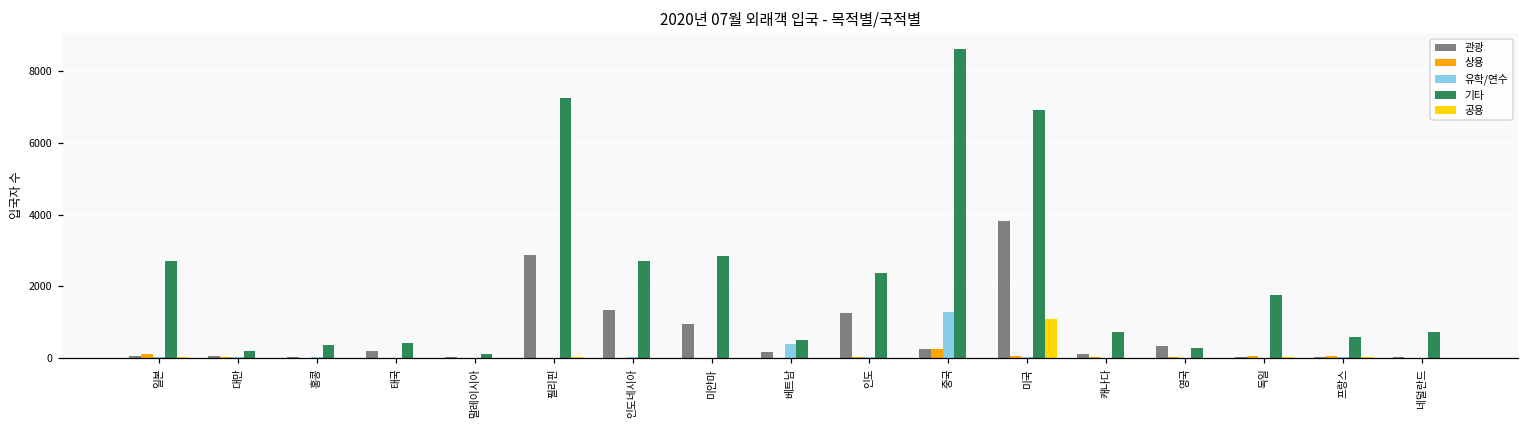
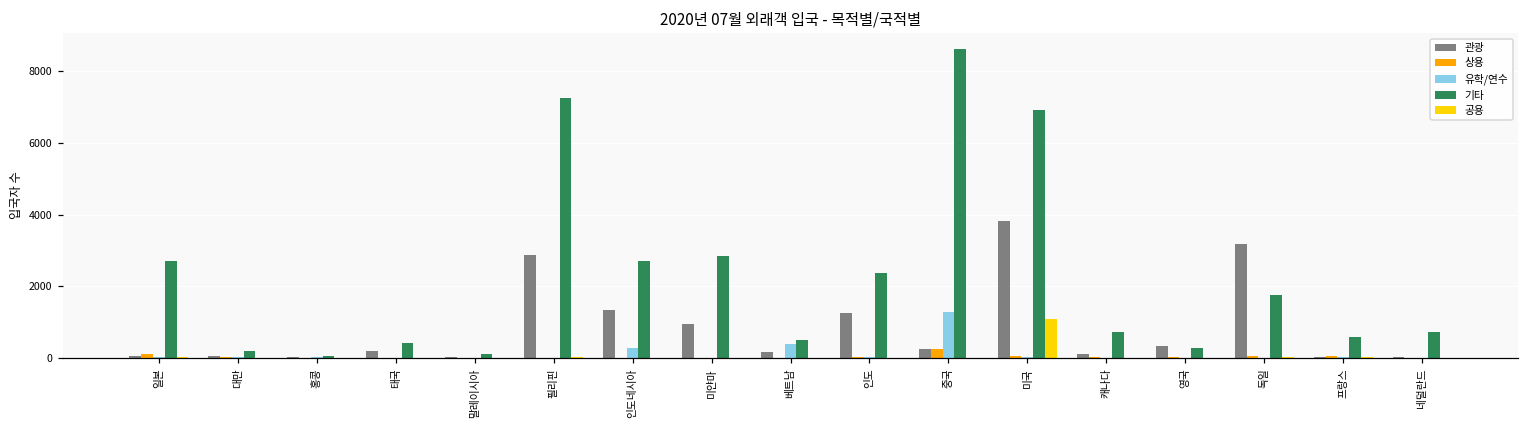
  {
    "관광": {
      "태국": 200,
      "필리핀": 2900,
      "인도네시아": 1300,
      "미얀마": 1000,
      "베트남": 200,
      "인도": 1300,
      "중국": 300,
      "미국": 3800,
      "캐나다": 100,
      "영국": 300,
-     "독일": 0
+     "독일": 3200
    },
    "유학/연수": {
-     "인도네시아": 0,
+     "인도네시아": 300,
      "베트남": 400,
      "중국": 1300
    },
    "기타": {
      "일본": 2700,
      "대만": 200,
-     "홍콩": 400,
+     "홍콩": 0,
      "태국": 400,
      "말레이시아": 100,
      "필리핀": 7200,
      "인도네시아": 2700,
      "미얀마": 2800,
      "베트남": 500,
      "인도": 2400,
      "중국": 8600,
      "미국": 6900,
      "캐나다": 700,
      "영국": 300,
      "독일": 1700,
      "프랑스": 600,
      "네덜란드": 700
    }
  }
